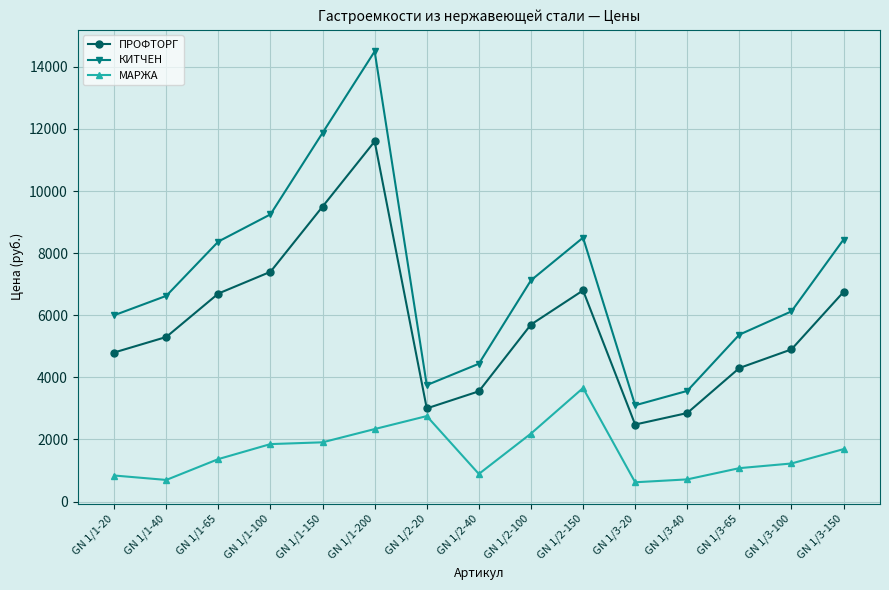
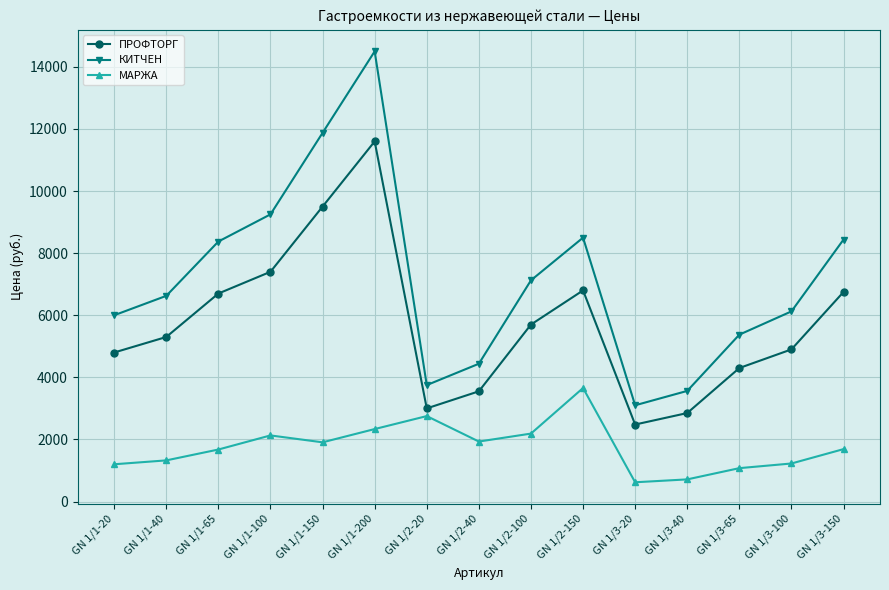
  {
    "МАРЖА": {
-     "GN 1/1-20": 800,
-     "GN 1/1-40": 700,
-     "GN 1/1-65": 1400,
-     "GN 1/1-100": 1900,
+     "GN 1/1-20": 1200,
+     "GN 1/1-40": 1300,
+     "GN 1/1-65": 1700,
+     "GN 1/1-100": 2100,
      "GN 1/1-150": 1900,
      "GN 1/1-200": 2300,
      "GN 1/2-20": 2800,
-     "GN 1/2-40": 900,
+     "GN 1/2-40": 1900,
      "GN 1/2-100": 2200,
      "GN 1/2-150": 3700,
      "GN 1/3-20": 600,
      "GN 1/3-40": 700,
      "GN 1/3-65": 1100,
      "GN 1/3-100": 1200,
      "GN 1/3-150": 1700
    }
  }
